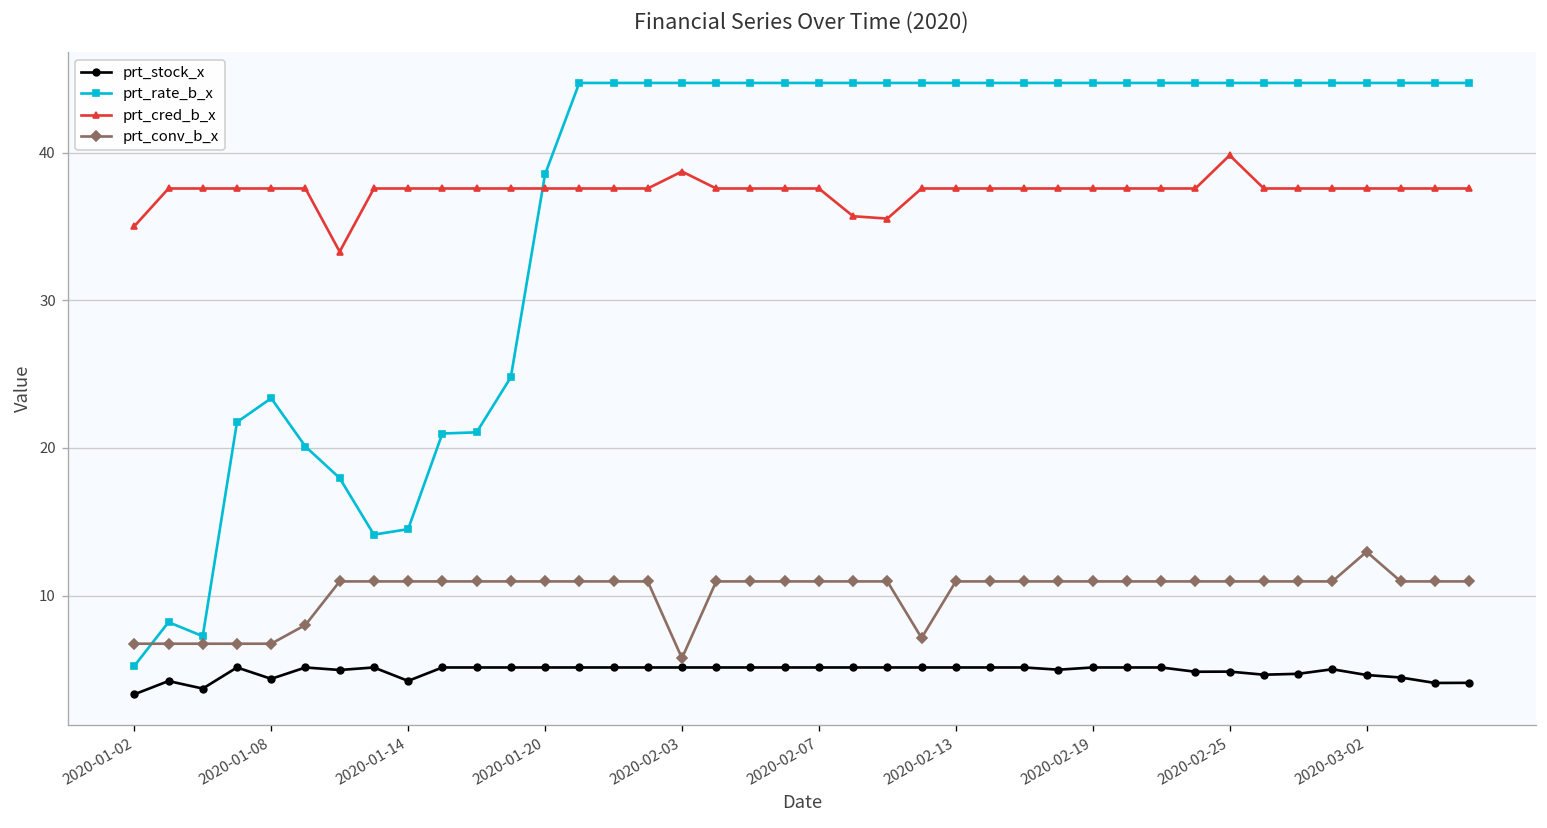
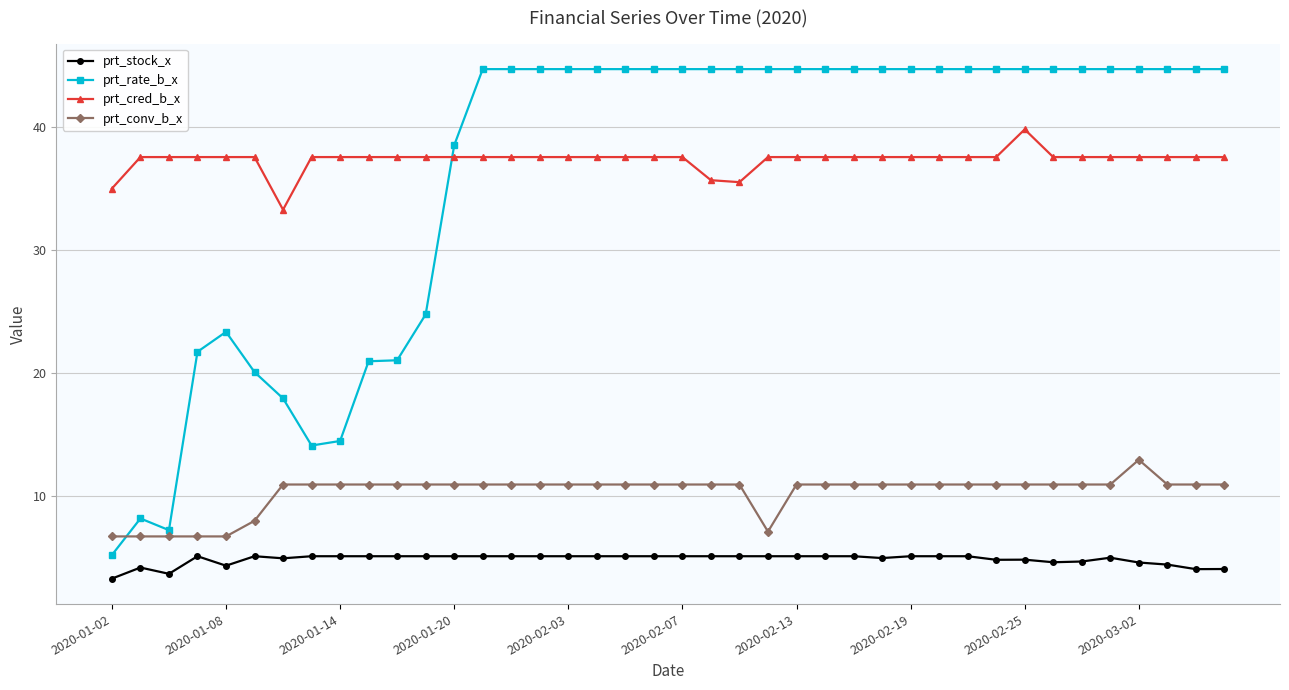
  {
    "prt_stock_x": {
      "2020-01-02": 3.3,
      "2020-01-08": 4.4,
-     "2020-01-14": 4.2,
+     "2020-01-14": 5.1,
      "2020-01-20": 5.1,
      "2020-02-03": 5.1,
      "2020-02-07": 5.1,
      "2020-02-13": 5.1,
      "2020-02-19": 5.1,
      "2020-02-25": 4.9,
      "2020-03-02": 4.6
    },
    "prt_rate_b_x": {
      "2020-01-02": 5.2,
      "2020-01-08": 23.4,
      "2020-01-14": 14.5,
      "2020-01-20": 38.5,
      "2020-02-03": 44.7,
      "2020-02-07": 44.7,
      "2020-02-13": 44.7,
      "2020-02-19": 44.7,
      "2020-02-25": 44.7,
      "2020-03-02": 44.7
    },
    "prt_cred_b_x": {
      "2020-01-02": 35.0,
      "2020-01-08": 37.6,
      "2020-01-14": 37.6,
      "2020-01-20": 37.6,
-     "2020-02-03": 38.7,
+     "2020-02-03": 37.6,
      "2020-02-07": 37.6,
      "2020-02-13": 37.6,
      "2020-02-19": 37.6,
      "2020-02-25": 39.8,
      "2020-03-02": 37.6
    },
    "prt_conv_b_x": {
      "2020-01-02": 6.7,
      "2020-01-08": 6.7,
      "2020-01-14": 11.0,
      "2020-01-20": 11.0,
-     "2020-02-03": 5.8,
+     "2020-02-03": 11.0,
      "2020-02-07": 11.0,
      "2020-02-13": 11.0,
      "2020-02-19": 11.0,
      "2020-02-25": 11.0,
      "2020-03-02": 13.0
    }
  }
